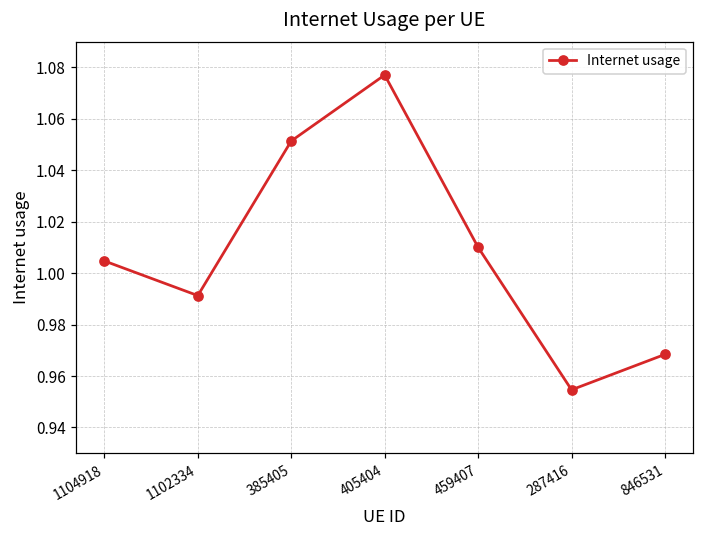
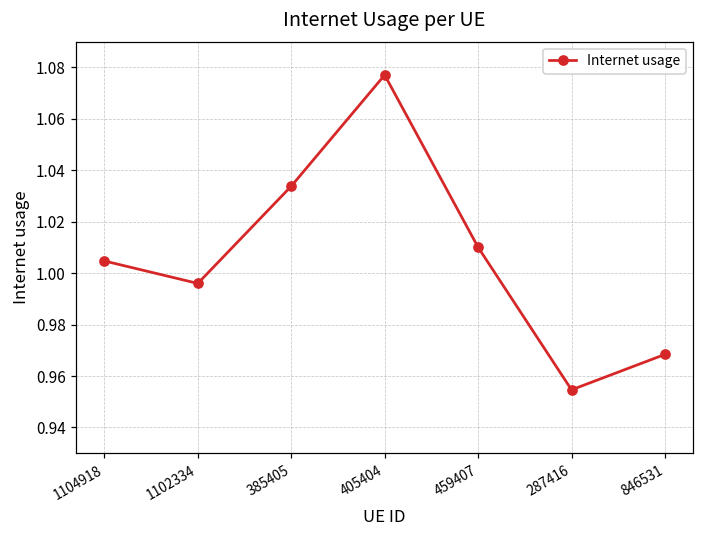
  {
    "1104918": 1.005,
-   "1102334": 0.991,
-   "385405": 1.051,
+   "1102334": 0.996,
+   "385405": 1.034,
    "405404": 1.077,
    "459407": 1.010,
    "287416": 0.955,
    "846531": 0.968
  }
